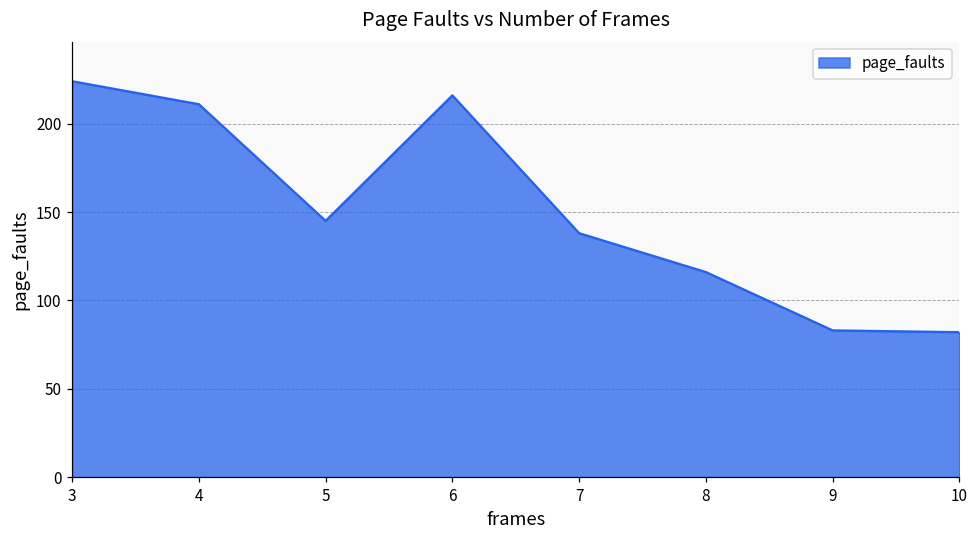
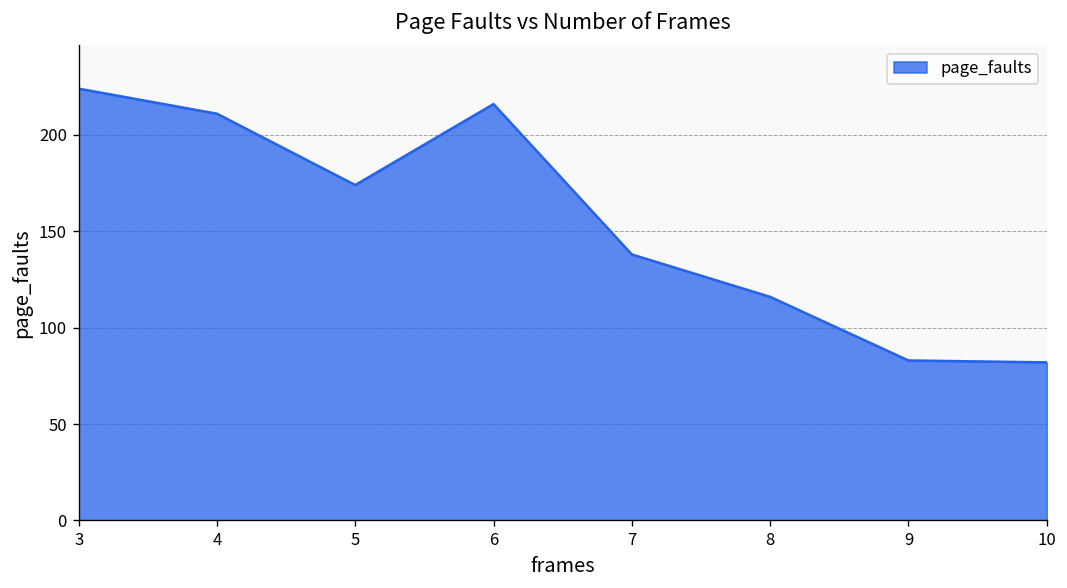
  {
    "3": 224,
    "4": 211,
-   "5": 145,
+   "5": 174,
    "6": 216,
    "7": 138,
    "8": 116,
    "9": 83,
    "10": 82
  }
